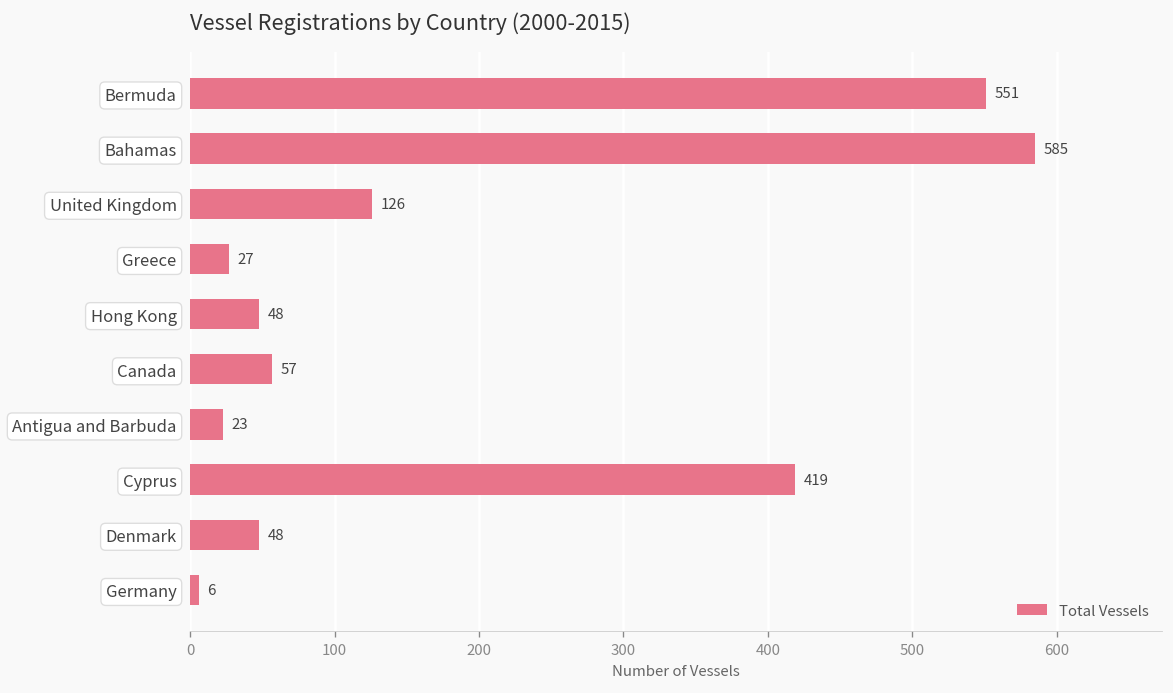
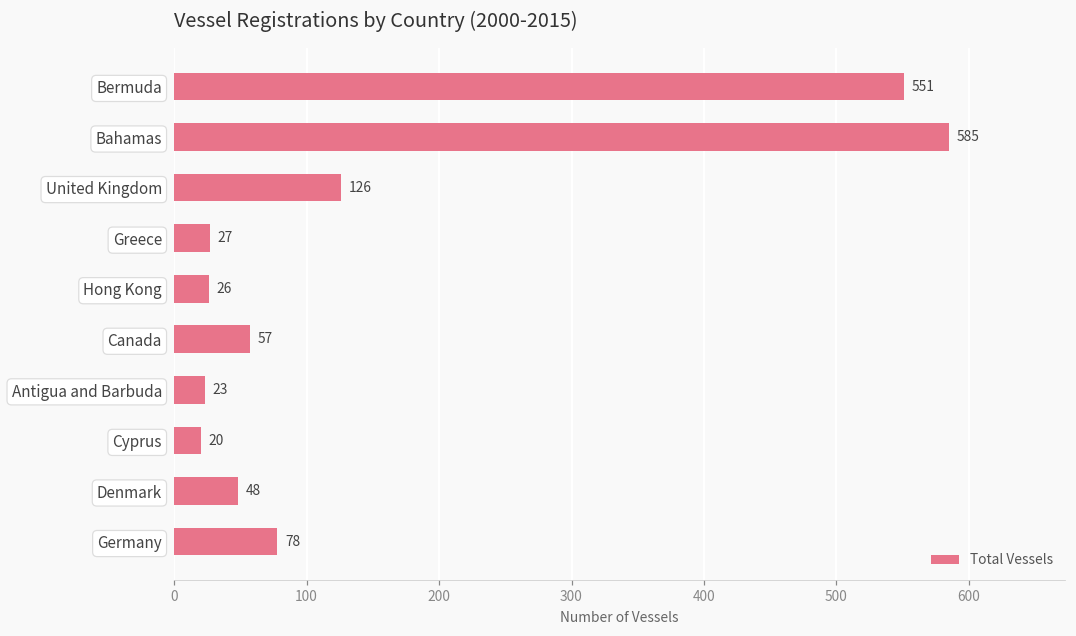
  {
    "Bermuda": 551,
    "Bahamas": 585,
    "United Kingdom": 126,
    "Greece": 27,
-   "Hong Kong": 48,
+   "Hong Kong": 26,
    "Canada": 57,
    "Antigua and Barbuda": 23,
-   "Cyprus": 419,
+   "Cyprus": 20,
    "Denmark": 48,
-   "Germany": 6
+   "Germany": 78
  }
